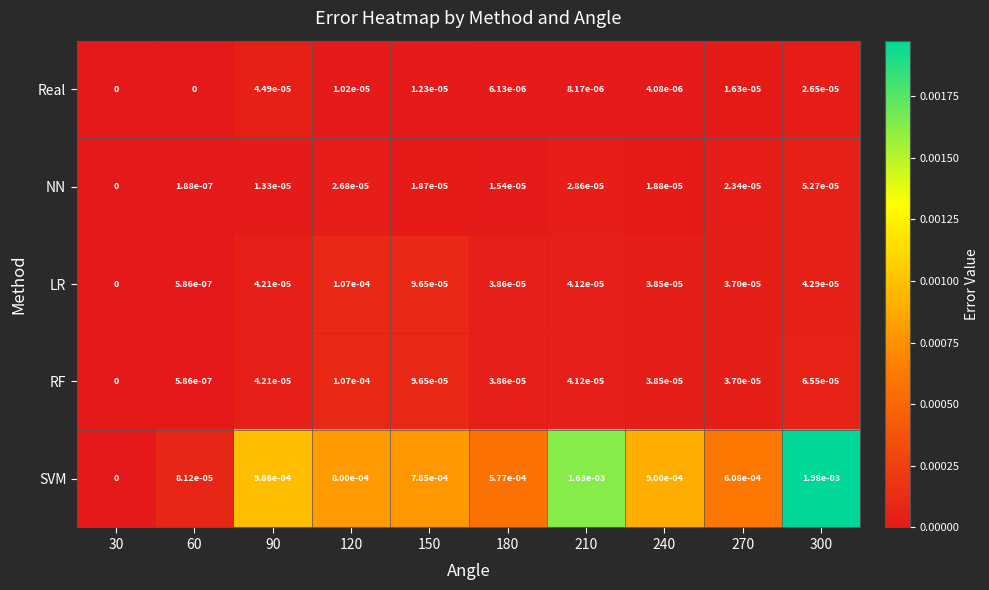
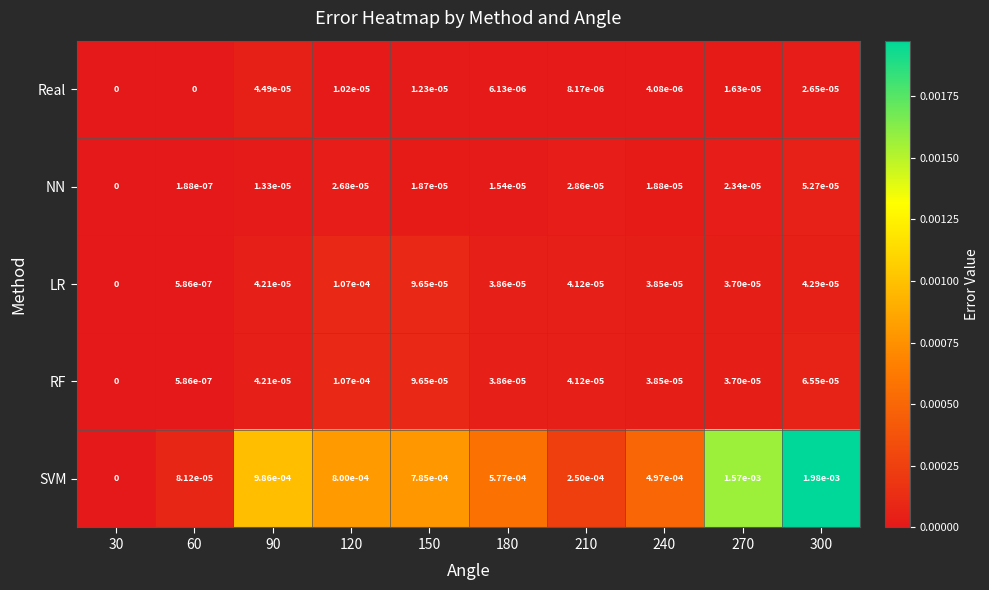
  {
    "Real": {
      "30": "0",
      "60": "0",
      "90": "4.49e-05",
      "120": "1.02e-05",
      "150": "1.23e-05",
      "180": "6.13e-06",
      "210": "8.17e-06",
      "240": "4.08e-06",
      "270": "1.63e-05",
      "300": "2.65e-05"
    },
    "NN": {
      "30": "0",
      "60": "1.88e-07",
      "90": "1.33e-05",
      "120": "2.68e-05",
      "150": "1.87e-05",
      "180": "1.54e-05",
      "210": "2.86e-05",
      "240": "1.88e-05",
      "270": "2.34e-05",
      "300": "5.27e-05"
    },
    "LR": {
      "30": "0",
      "60": "5.86e-07",
      "90": "4.21e-05",
      "120": "1.07e-04",
      "150": "9.65e-05",
      "180": "3.86e-05",
      "210": "4.12e-05",
      "240": "3.85e-05",
      "270": "3.70e-05",
      "300": "4.29e-05"
    },
    "RF": {
      "30": "0",
      "60": "5.86e-07",
      "90": "4.21e-05",
      "120": "1.07e-04",
      "150": "9.65e-05",
      "180": "3.86e-05",
      "210": "4.12e-05",
      "240": "3.85e-05",
      "270": "3.70e-05",
      "300": "6.55e-05"
    },
    "SVM": {
      "30": "0",
      "60": "8.12e-05",
      "90": "9.86e-04",
      "120": "8.00e-04",
      "150": "7.85e-04",
      "180": "5.77e-04",
-     "210": "1.63e-03",
-     "240": "9.00e-04",
-     "270": "6.08e-04",
+     "210": "2.50e-04",
+     "240": "4.97e-04",
+     "270": "1.57e-03",
      "300": "1.98e-03"
    }
  }
